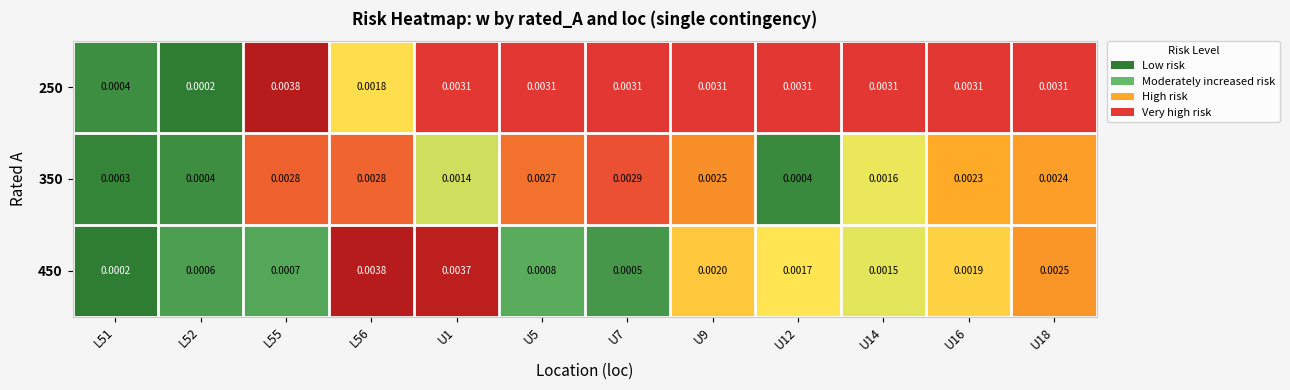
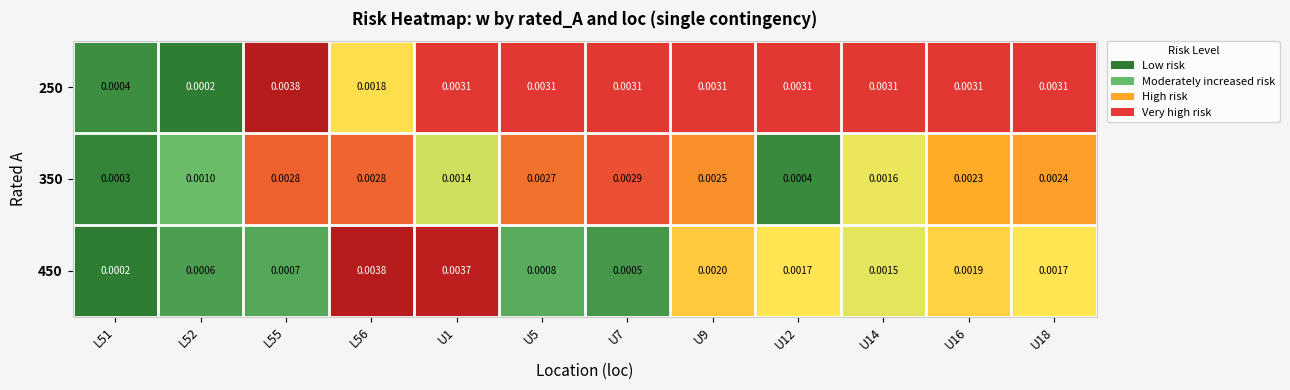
  {
    "250": {
      "L51": 0.0004,
      "L52": 0.0002,
      "L55": 0.0038,
      "L56": 0.0018,
      "U1": 0.0031,
      "U5": 0.0031,
      "U7": 0.0031,
      "U9": 0.0031,
      "U12": 0.0031,
      "U14": 0.0031,
      "U16": 0.0031,
      "U18": 0.0031
    },
    "350": {
      "L51": 0.0003,
-     "L52": 0.0004,
+     "L52": 0.0010,
      "L55": 0.0028,
      "L56": 0.0028,
      "U1": 0.0014,
      "U5": 0.0027,
      "U7": 0.0029,
      "U9": 0.0025,
      "U12": 0.0004,
      "U14": 0.0016,
      "U16": 0.0023,
      "U18": 0.0024
    },
    "450": {
      "L51": 0.0002,
      "L52": 0.0006,
      "L55": 0.0007,
      "L56": 0.0038,
      "U1": 0.0037,
      "U5": 0.0008,
      "U7": 0.0005,
      "U9": 0.0020,
      "U12": 0.0017,
      "U14": 0.0015,
      "U16": 0.0019,
-     "U18": 0.0025
+     "U18": 0.0017
    }
  }
